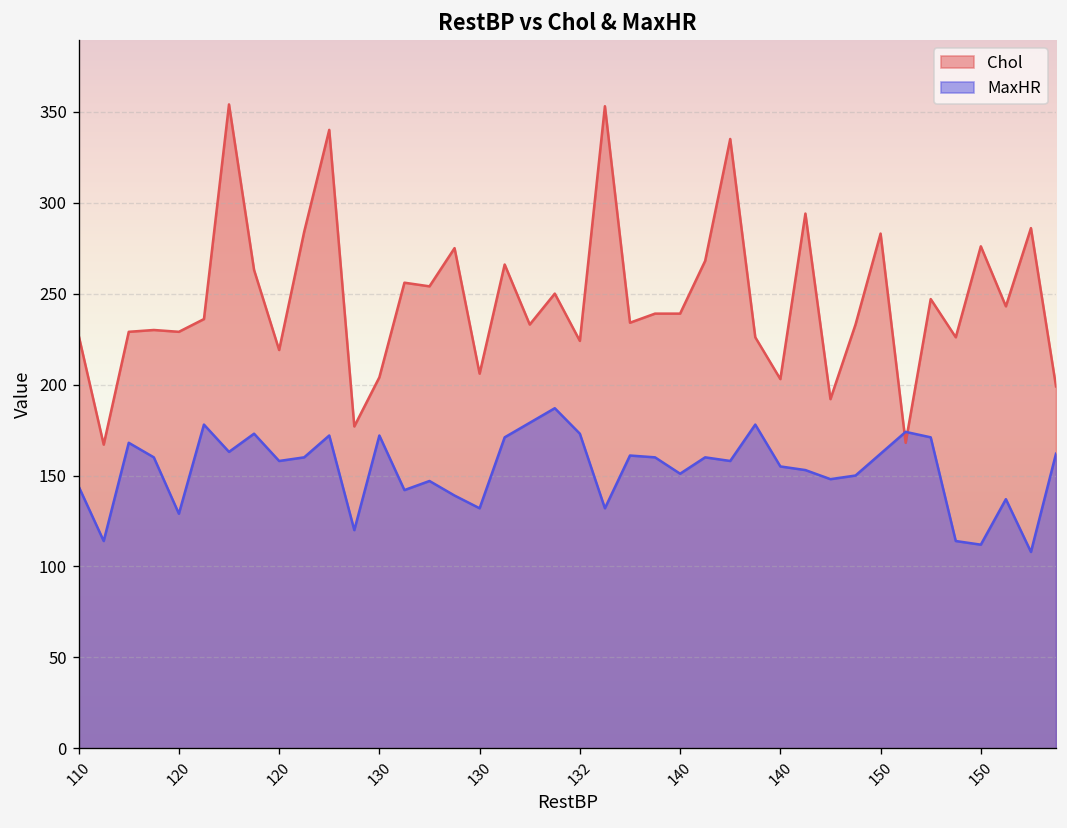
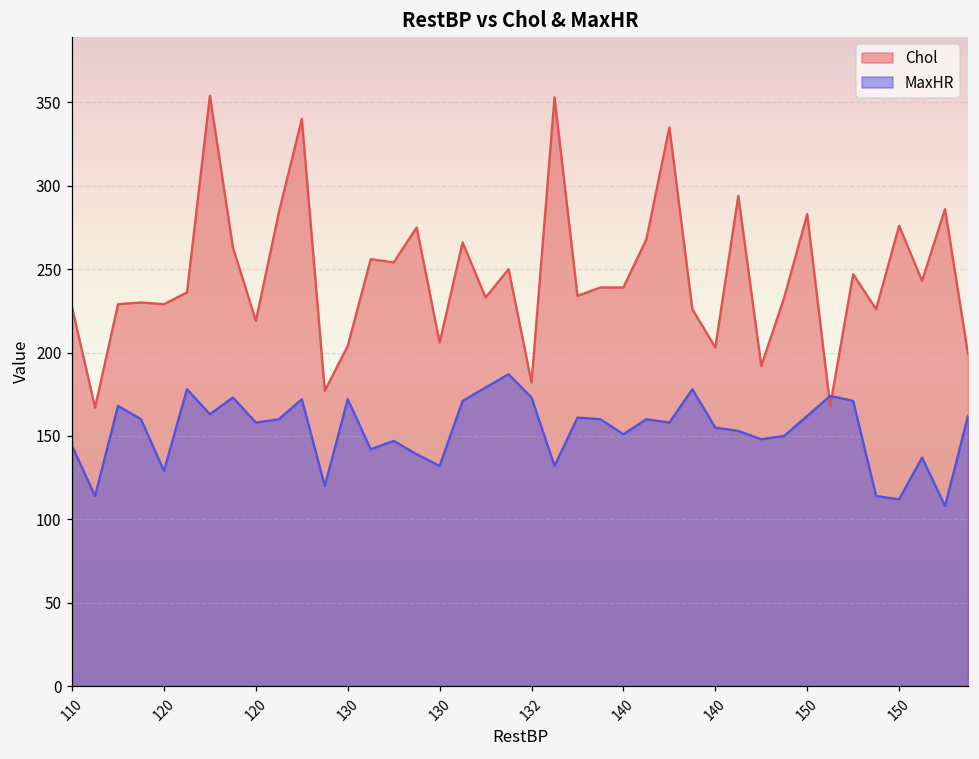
  {
    "Chol": {
      "110": 227,
-     "132": 224
+     "132": 182
    },
    "MaxHR": {
      "110": 144,
      "132": 173
    }
  }
